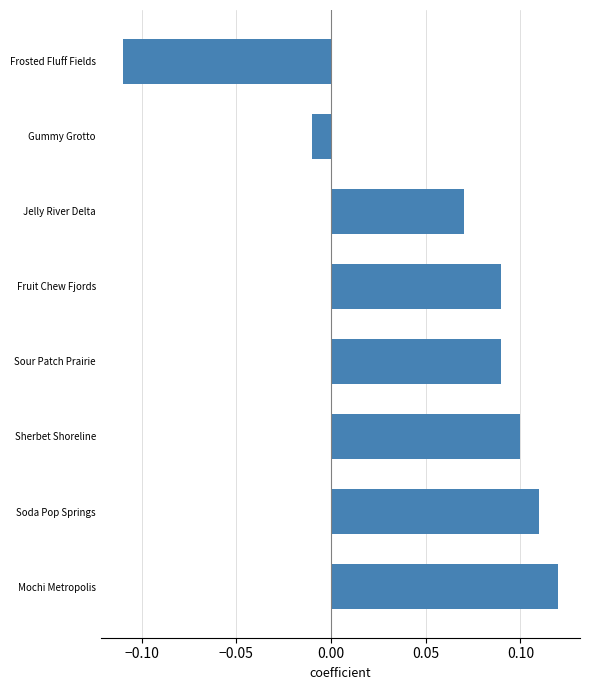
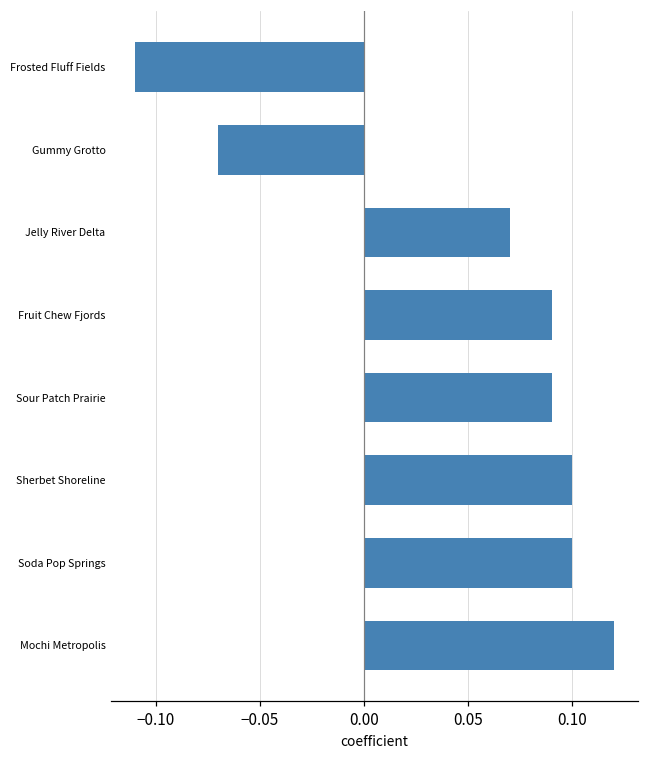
  {
    "Frosted Fluff Fields": -0.11,
-   "Gummy Grotto": -0.01,
+   "Gummy Grotto": -0.07,
    "Jelly River Delta": 0.07,
    "Fruit Chew Fjords": 0.09,
    "Sour Patch Prairie": 0.09,
    "Sherbet Shoreline": 0.10,
-   "Soda Pop Springs": 0.11,
+   "Soda Pop Springs": 0.10,
    "Mochi Metropolis": 0.12
  }
